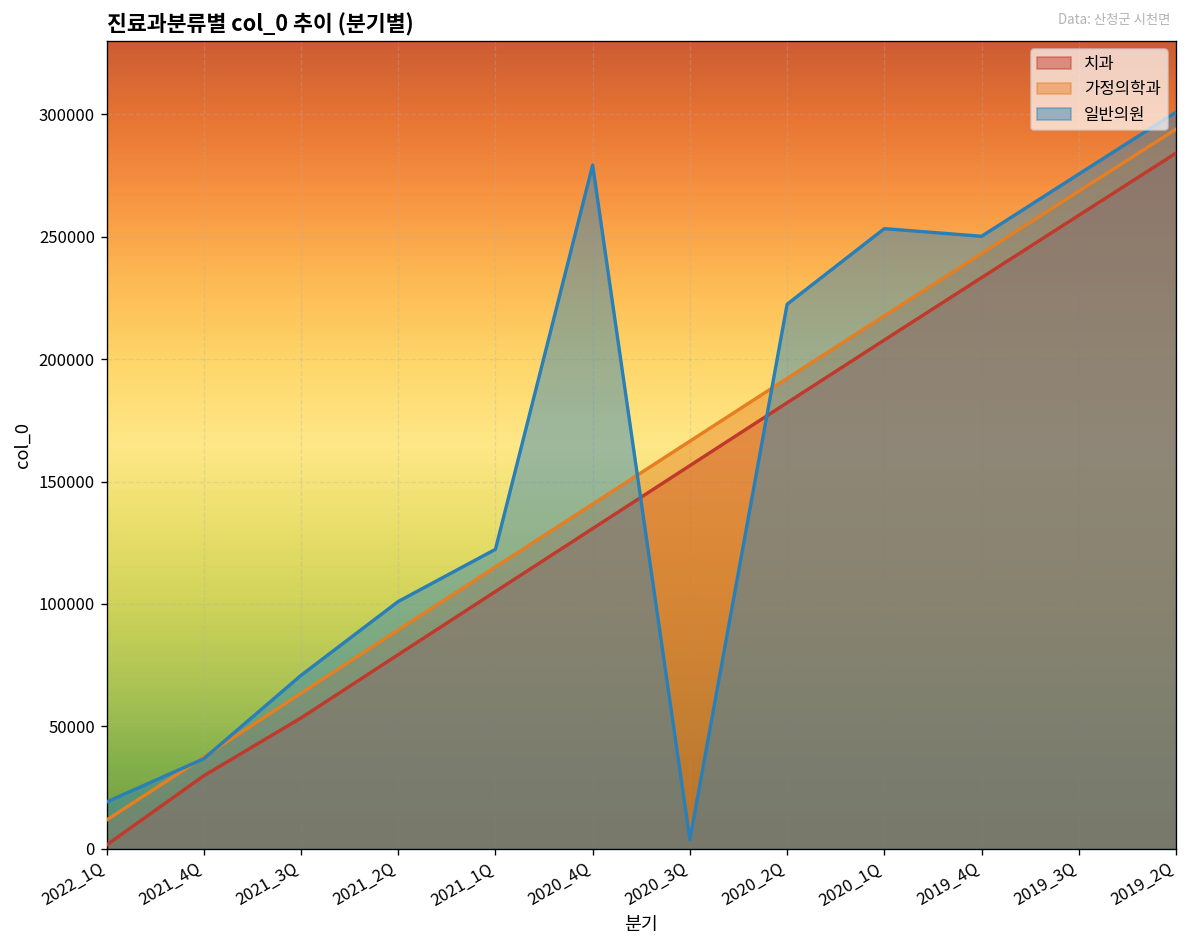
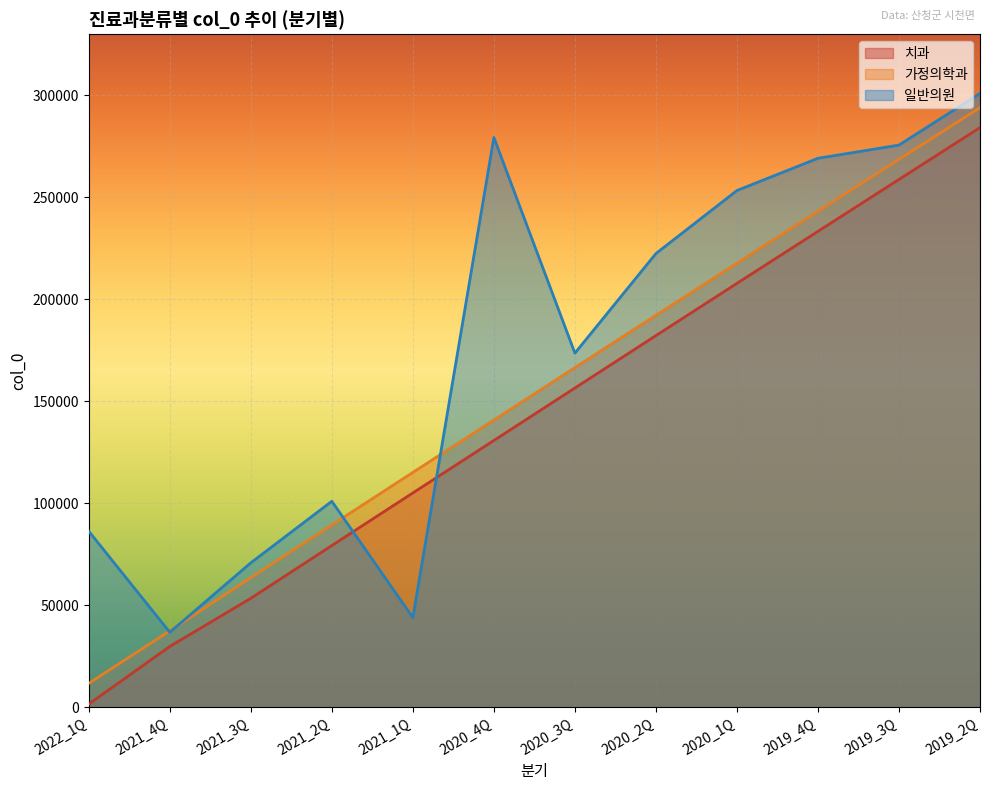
  {
    "일반의원": {
-     "2022_1Q": 19000,
+     "2022_1Q": 86000,
      "2021_3Q": 71000,
      "2021_2Q": 101000,
-     "2021_1Q": 122000,
+     "2021_1Q": 44000,
      "2020_4Q": 279000,
-     "2020_3Q": 4000,
+     "2020_3Q": 174000,
      "2020_2Q": 222000,
      "2020_1Q": 253000,
-     "2019_4Q": 250000,
+     "2019_4Q": 269000,
      "2019_3Q": 276000,
      "2019_2Q": 301000
    }
  }
